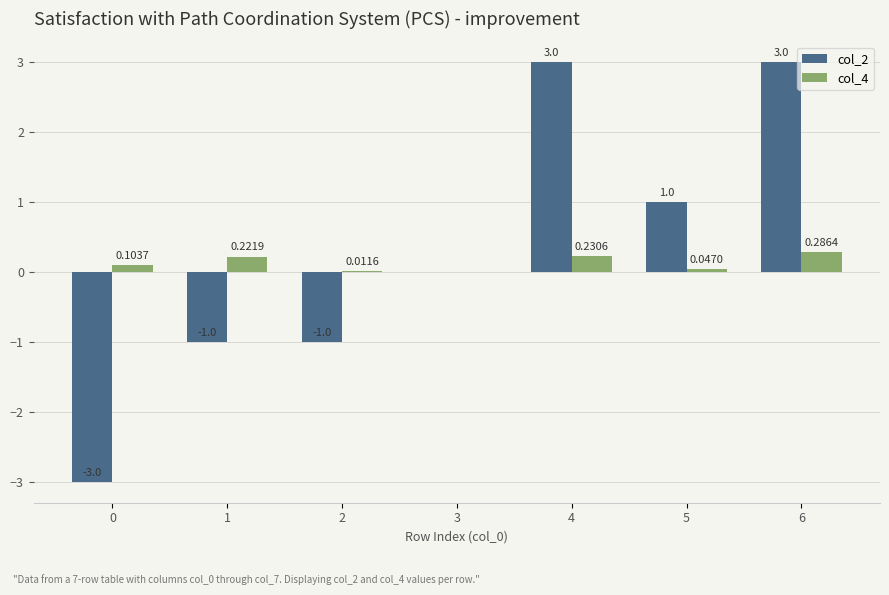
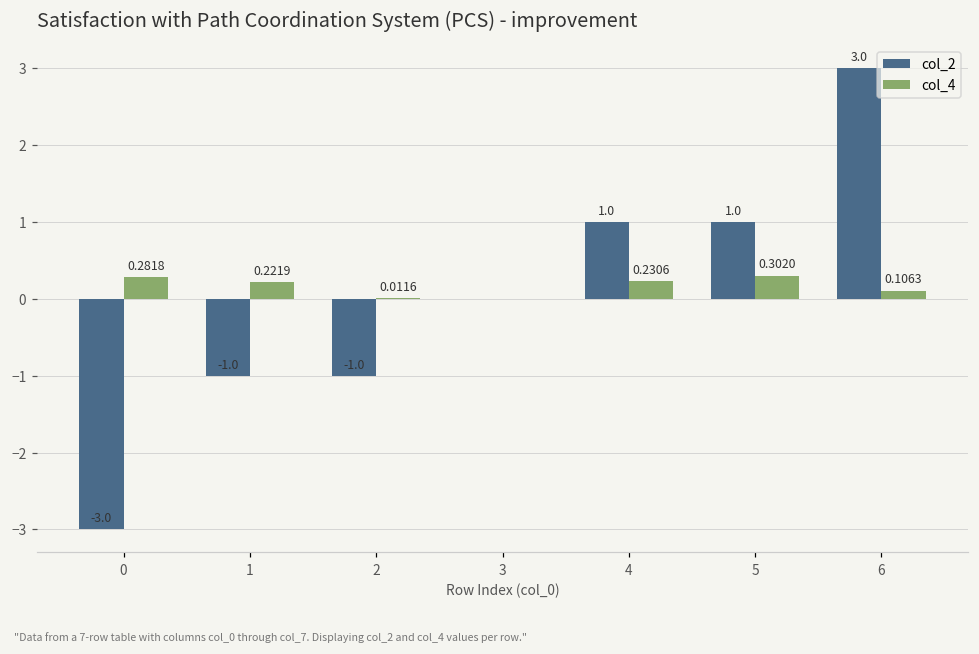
  {
    "col_2": {
      "0": -3.0,
      "1": -1.0,
      "2": -1.0,
-     "4": 3.0,
+     "4": 1.0,
      "5": 1.0,
      "6": 3.0
    },
    "col_4": {
-     "0": 0.1037,
+     "0": 0.2818,
      "1": 0.2219,
      "2": 0.0116,
      "4": 0.2306,
-     "5": 0.0470,
-     "6": 0.2864
+     "5": 0.3020,
+     "6": 0.1063
    }
  }
